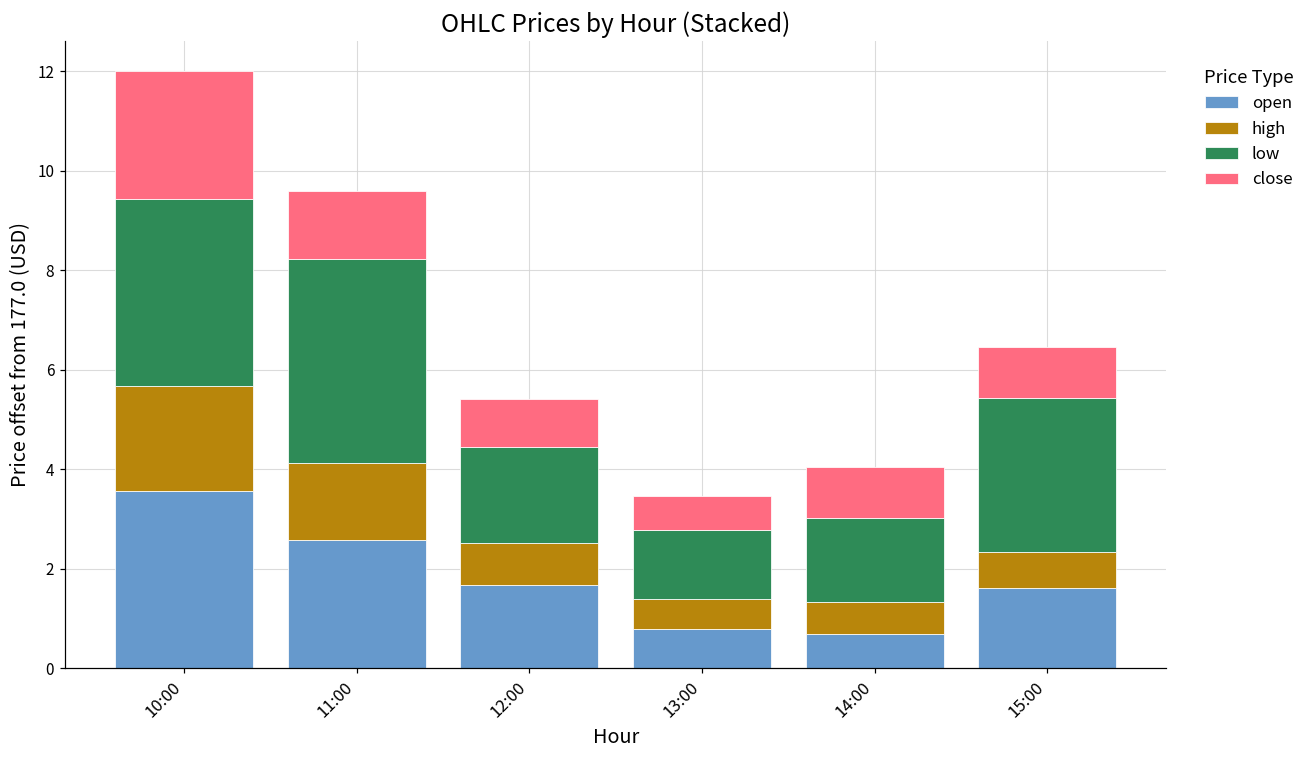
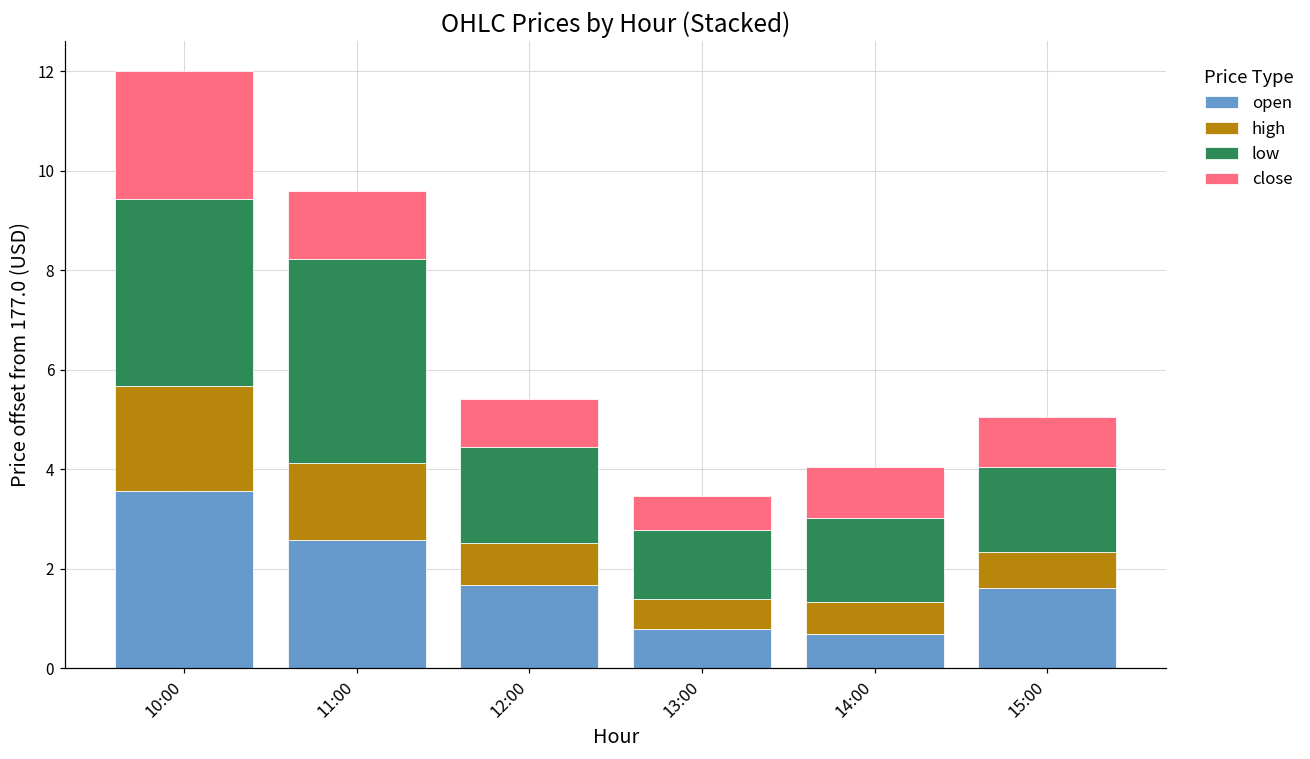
  {
    "open": {
      "10:00": 3.6,
      "11:00": 2.6,
      "12:00": 1.7,
      "13:00": 0.8,
      "14:00": 0.7,
      "15:00": 1.6
    },
    "high": {
      "10:00": 2.1,
      "11:00": 1.6,
      "12:00": 0.8,
      "13:00": 0.6,
      "14:00": 0.7,
      "15:00": 0.7
    },
    "low": {
      "10:00": 3.8,
      "11:00": 4.1,
      "12:00": 1.9,
      "13:00": 1.4,
      "14:00": 1.7,
-     "15:00": 3.1
+     "15:00": 1.7
    },
    "close": {
      "10:00": 2.6,
      "11:00": 1.4,
      "12:00": 1.0,
      "13:00": 0.7,
      "14:00": 1.0,
      "15:00": 1.0
    }
  }
